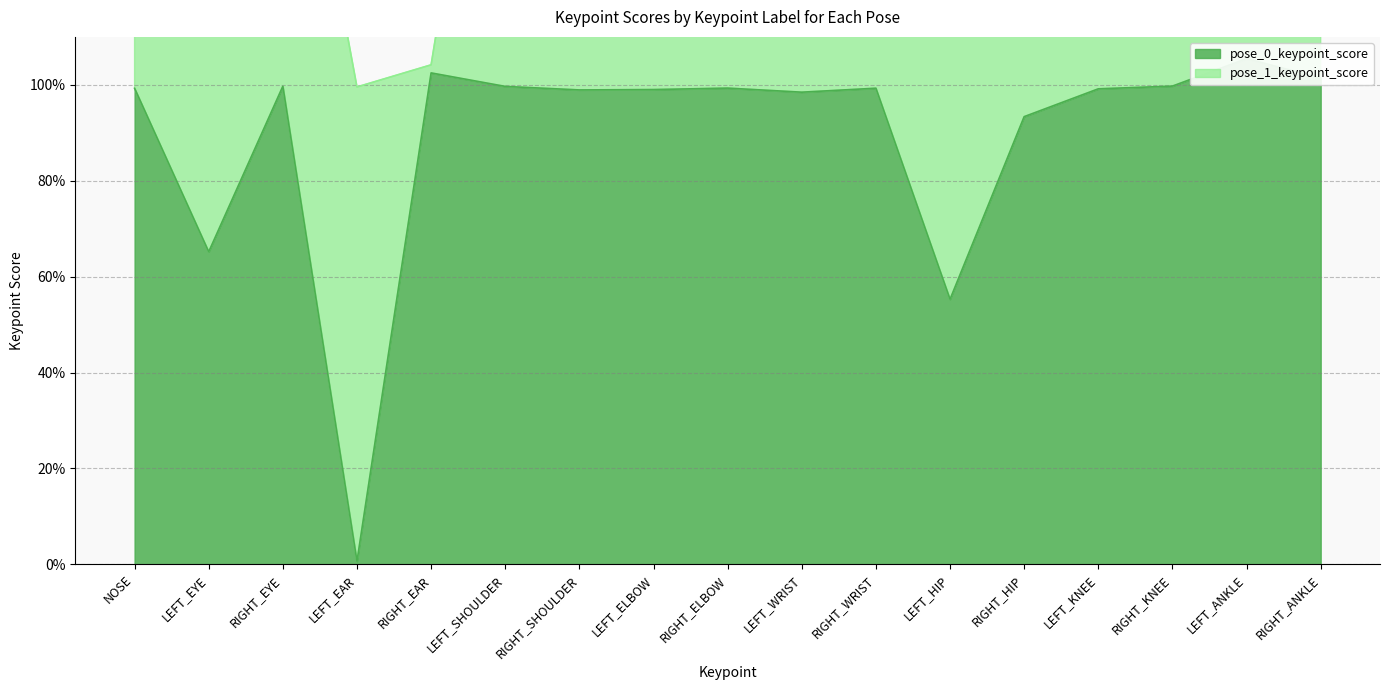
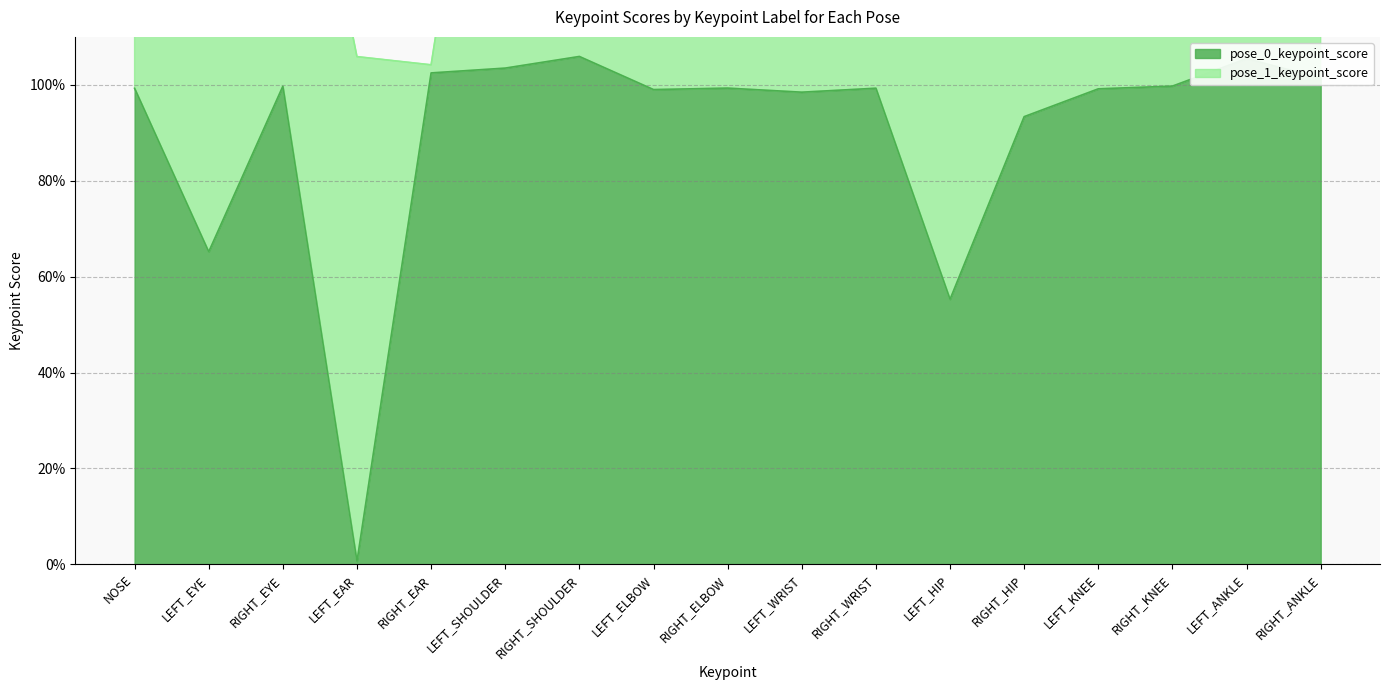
  {
    "pose_0_keypoint_score": {
      "NOSE": "99%",
      "LEFT_EYE": "65%",
      "RIGHT_EYE": "100%",
      "LEFT_EAR": "1%",
      "RIGHT_EAR": "102%",
-     "LEFT_SHOULDER": "100%",
-     "RIGHT_SHOULDER": "99%",
+     "LEFT_SHOULDER": "103%",
+     "RIGHT_SHOULDER": "106%",
      "LEFT_ELBOW": "99%",
      "RIGHT_ELBOW": "99%",
      "LEFT_WRIST": "98%",
      "RIGHT_WRIST": "99%",
      "LEFT_HIP": "55%",
      "RIGHT_HIP": "93%",
      "LEFT_KNEE": "99%",
      "RIGHT_KNEE": "100%"
    },
    "pose_1_keypoint_score": {
-     "LEFT_EAR": "99%",
+     "LEFT_EAR": "105%",
      "RIGHT_EAR": "2%"
    }
  }
